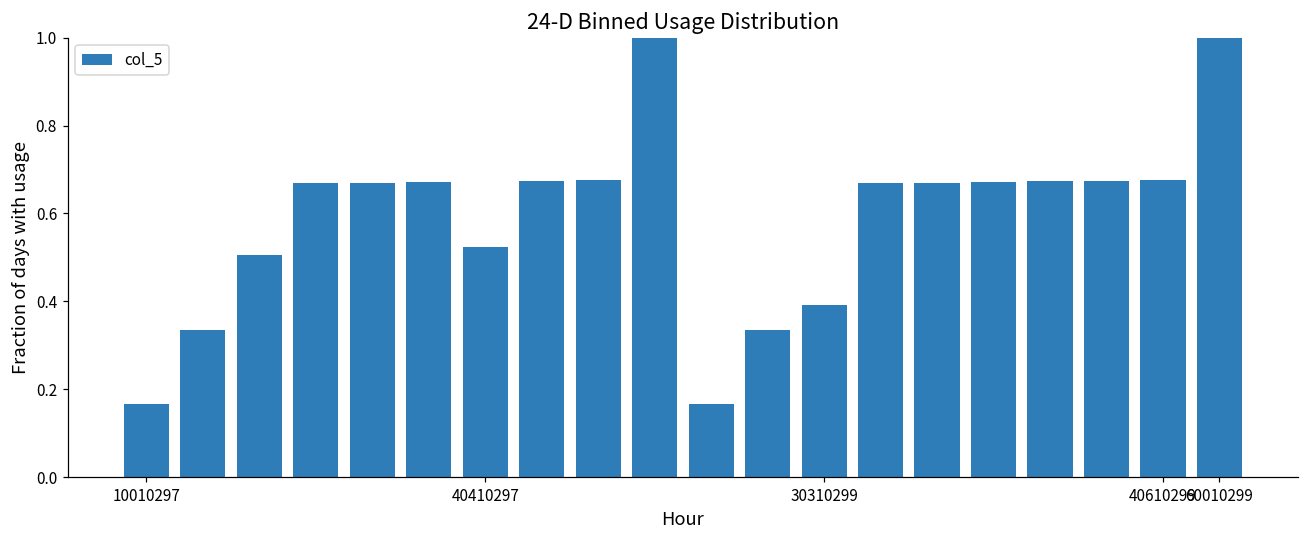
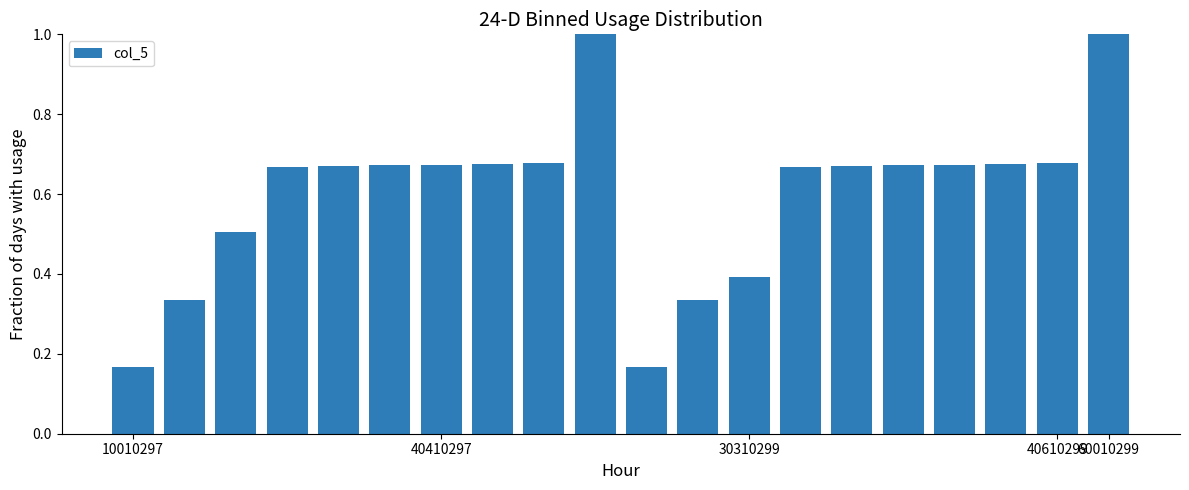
  {
    "10010297": 0.17,
-   "40410297": 0.52,
+   "40410297": 0.67,
    "30310299": 0.39
  }
